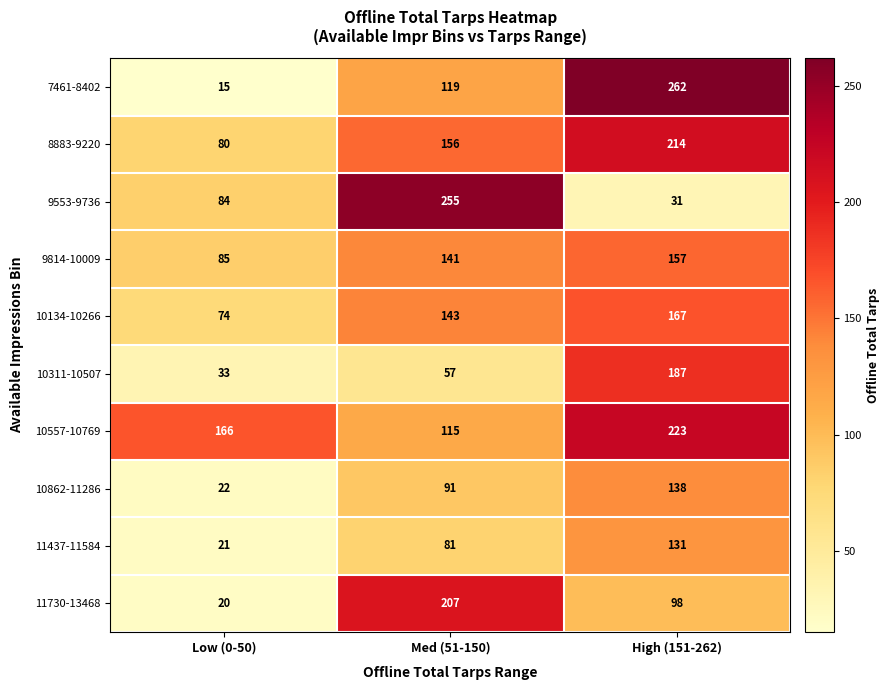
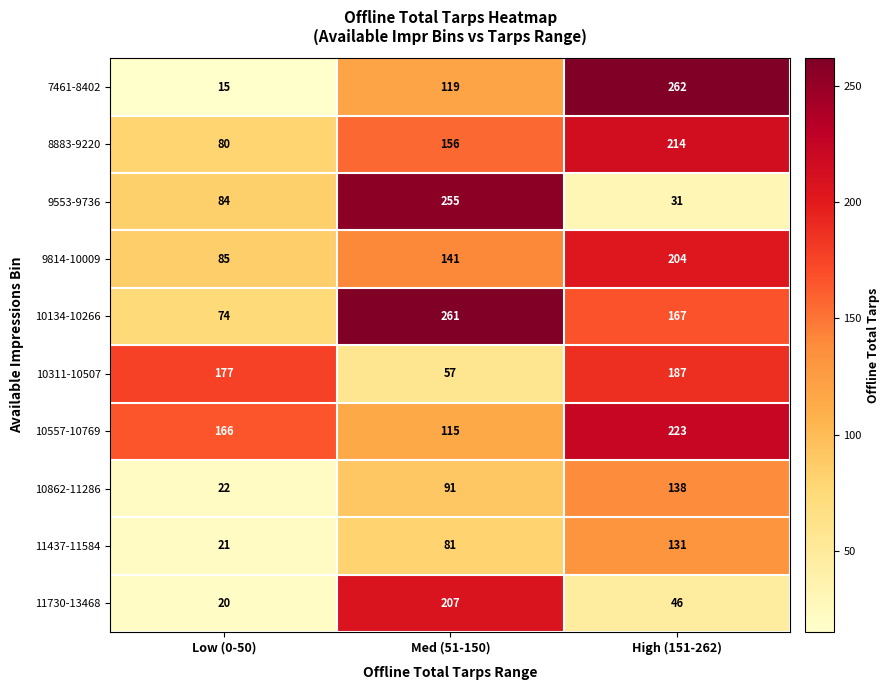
  {
    "7461-8402": {
      "Low (0-50)": 15,
      "Med (51-150)": 119,
      "High (151-262)": 262
    },
    "8883-9220": {
      "Low (0-50)": 80,
      "Med (51-150)": 156,
      "High (151-262)": 214
    },
    "9553-9736": {
      "Low (0-50)": 84,
      "Med (51-150)": 255,
      "High (151-262)": 31
    },
    "9814-10009": {
      "Low (0-50)": 85,
      "Med (51-150)": 141,
-     "High (151-262)": 157
+     "High (151-262)": 204
    },
    "10134-10266": {
      "Low (0-50)": 74,
-     "Med (51-150)": 143,
+     "Med (51-150)": 261,
      "High (151-262)": 167
    },
    "10311-10507": {
-     "Low (0-50)": 33,
+     "Low (0-50)": 177,
      "Med (51-150)": 57,
      "High (151-262)": 187
    },
    "10557-10769": {
      "Low (0-50)": 166,
      "Med (51-150)": 115,
      "High (151-262)": 223
    },
    "10862-11286": {
      "Low (0-50)": 22,
      "Med (51-150)": 91,
      "High (151-262)": 138
    },
    "11437-11584": {
      "Low (0-50)": 21,
      "Med (51-150)": 81,
      "High (151-262)": 131
    },
    "11730-13468": {
      "Low (0-50)": 20,
      "Med (51-150)": 207,
-     "High (151-262)": 98
+     "High (151-262)": 46
    }
  }
